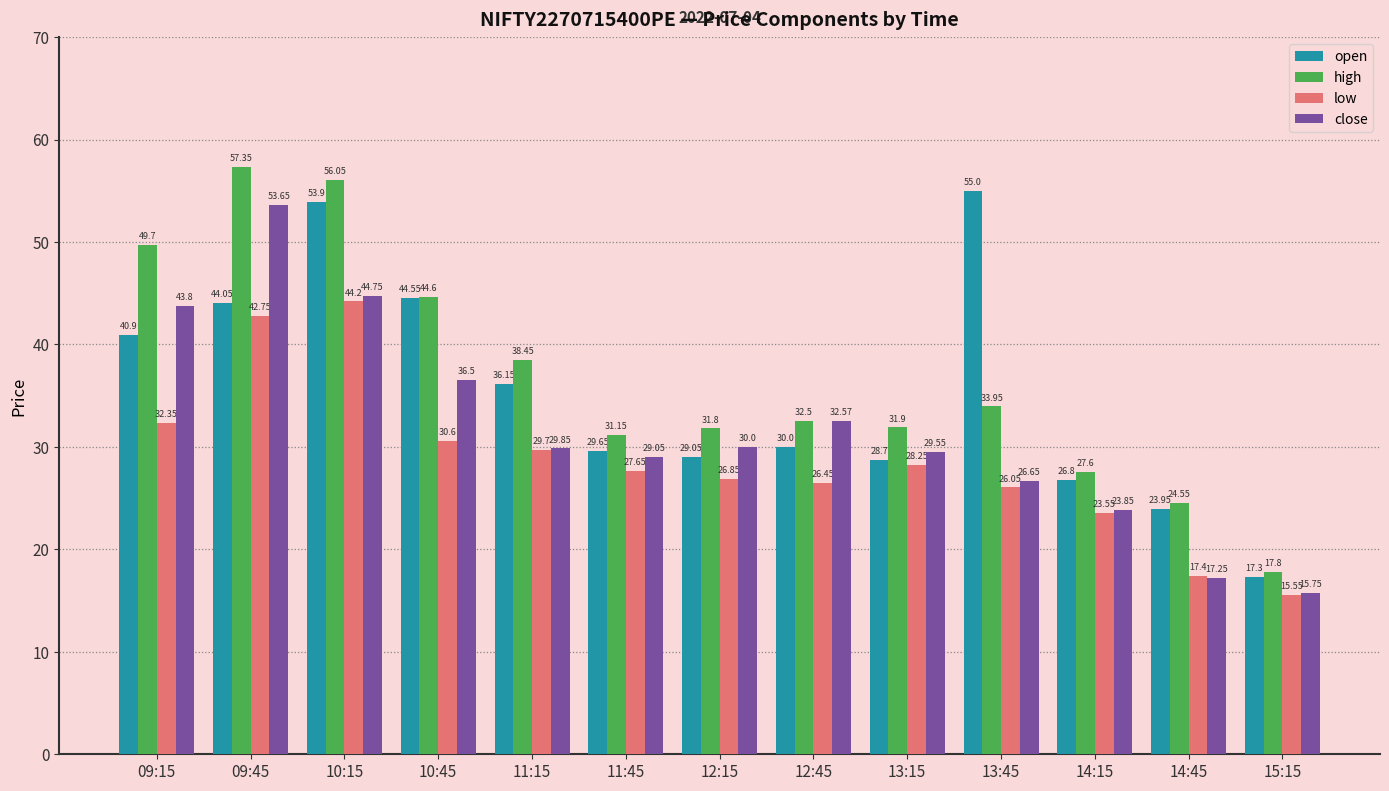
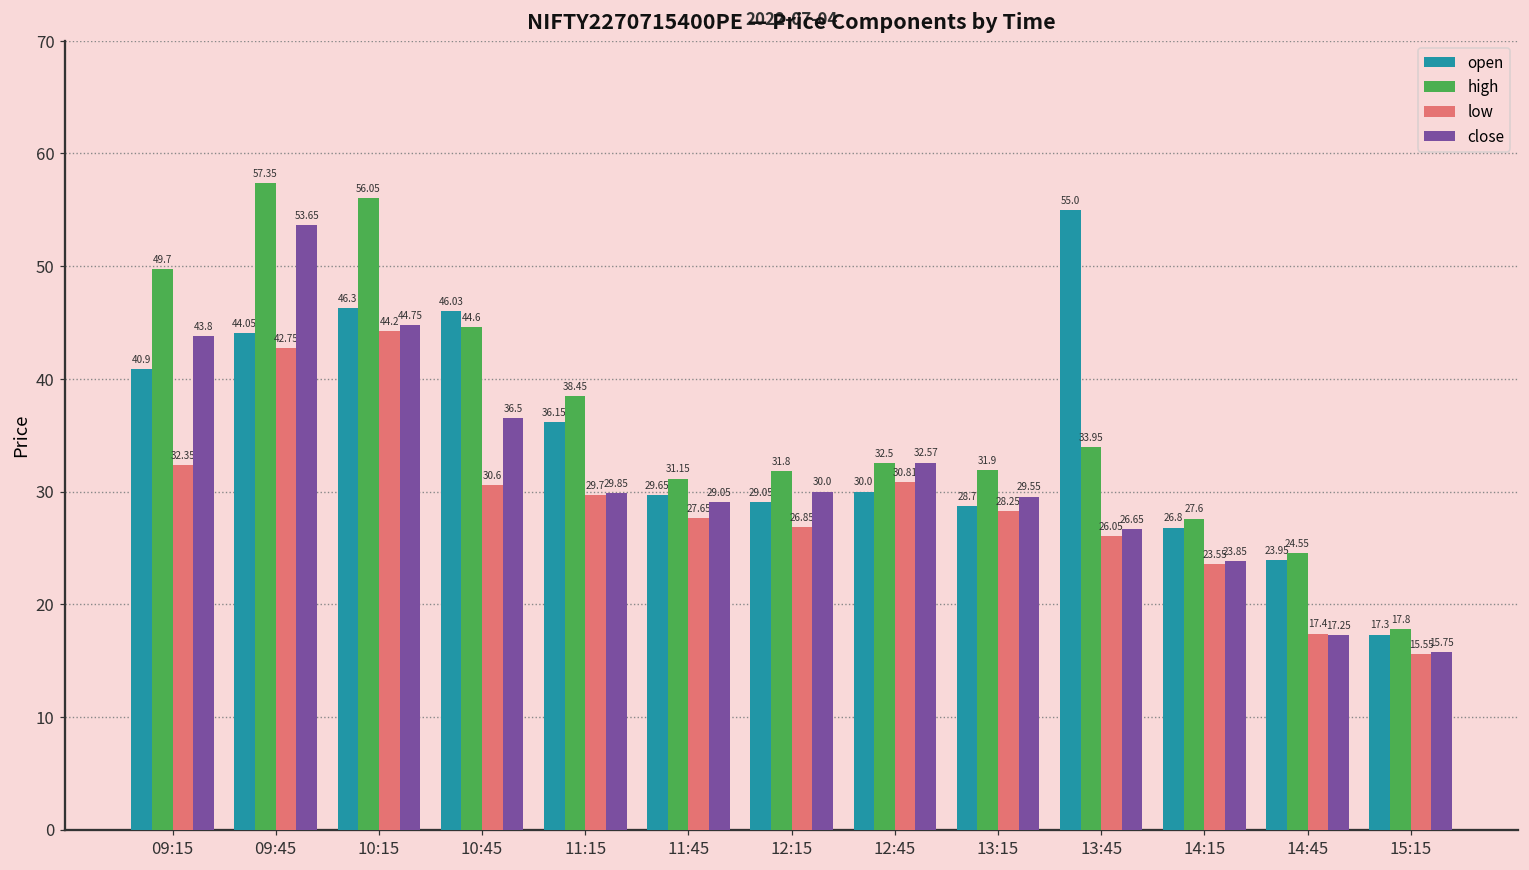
  {
    "open": {
      "09:15": 40.9,
      "09:45": 44.05,
-     "10:15": 53.9,
-     "10:45": 44.55,
+     "10:15": 46.3,
+     "10:45": 46.03,
      "11:15": 36.15,
      "11:45": 29.65,
      "12:15": 29.05,
      "12:45": 30.0,
      "13:15": 28.7,
      "13:45": 55.0,
      "14:15": 26.8,
      "14:45": 23.95,
      "15:15": 17.3
    },
    "high": {
      "09:15": 49.7,
      "09:45": 57.35,
      "10:15": 56.05,
      "10:45": 44.6,
      "11:15": 38.45,
      "11:45": 31.15,
      "12:15": 31.8,
      "12:45": 32.5,
      "13:15": 31.9,
      "13:45": 33.95,
      "14:15": 27.6,
      "14:45": 24.55,
      "15:15": 17.8
    },
    "low": {
      "09:15": 32.35,
      "09:45": 42.75,
      "10:15": 44.2,
      "10:45": 30.6,
      "11:15": 29.7,
      "11:45": 27.65,
      "12:15": 26.85,
-     "12:45": 26.45,
+     "12:45": 30.81,
      "13:15": 28.25,
      "13:45": 26.05,
      "14:15": 23.55,
      "14:45": 17.4,
      "15:15": 15.55
    },
    "close": {
      "09:15": 43.8,
      "09:45": 53.65,
      "10:15": 44.75,
      "10:45": 36.5,
      "11:15": 29.85,
      "11:45": 29.05,
      "12:15": 30.0,
      "12:45": 32.57,
      "13:15": 29.55,
      "13:45": 26.65,
      "14:15": 23.85,
      "14:45": 17.25,
      "15:15": 15.75
    }
  }
